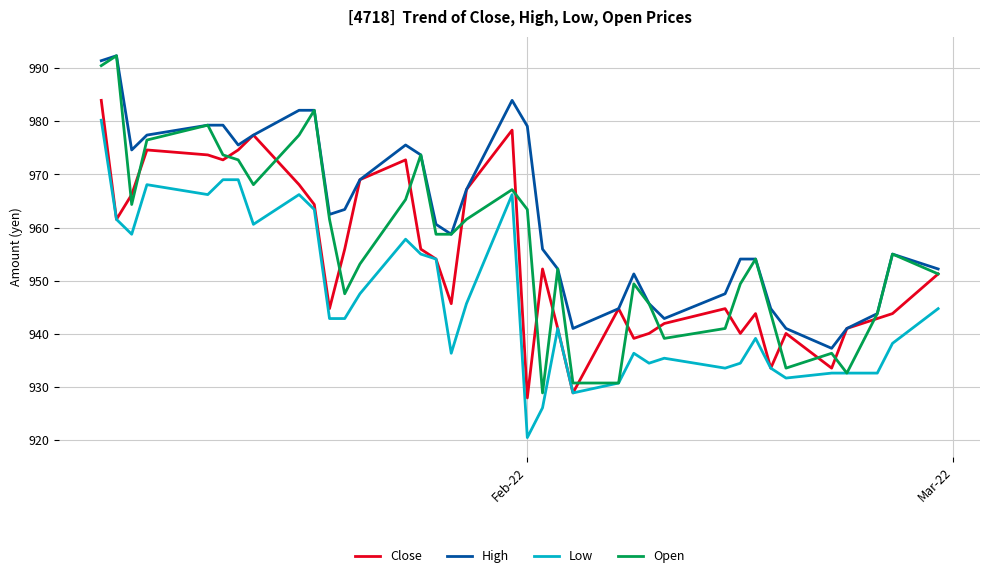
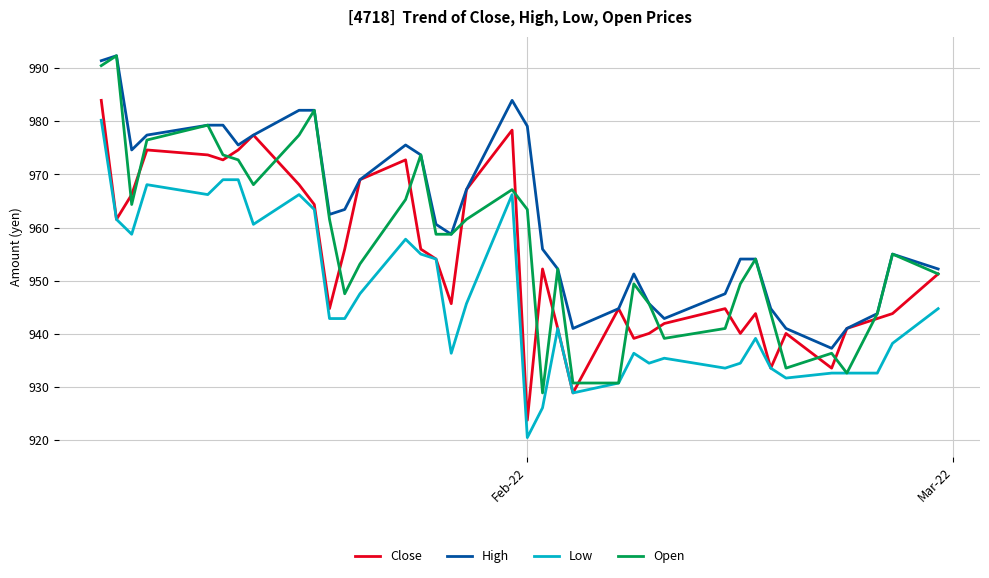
  {
    "Close": {
-     "Feb-22": 928
+     "Feb-22": 924
    },
    "High": {
      "Feb-22": 979
    },
    "Low": {
      "Feb-22": 920
    },
    "Open": {
      "Feb-22": 963
    }
  }
